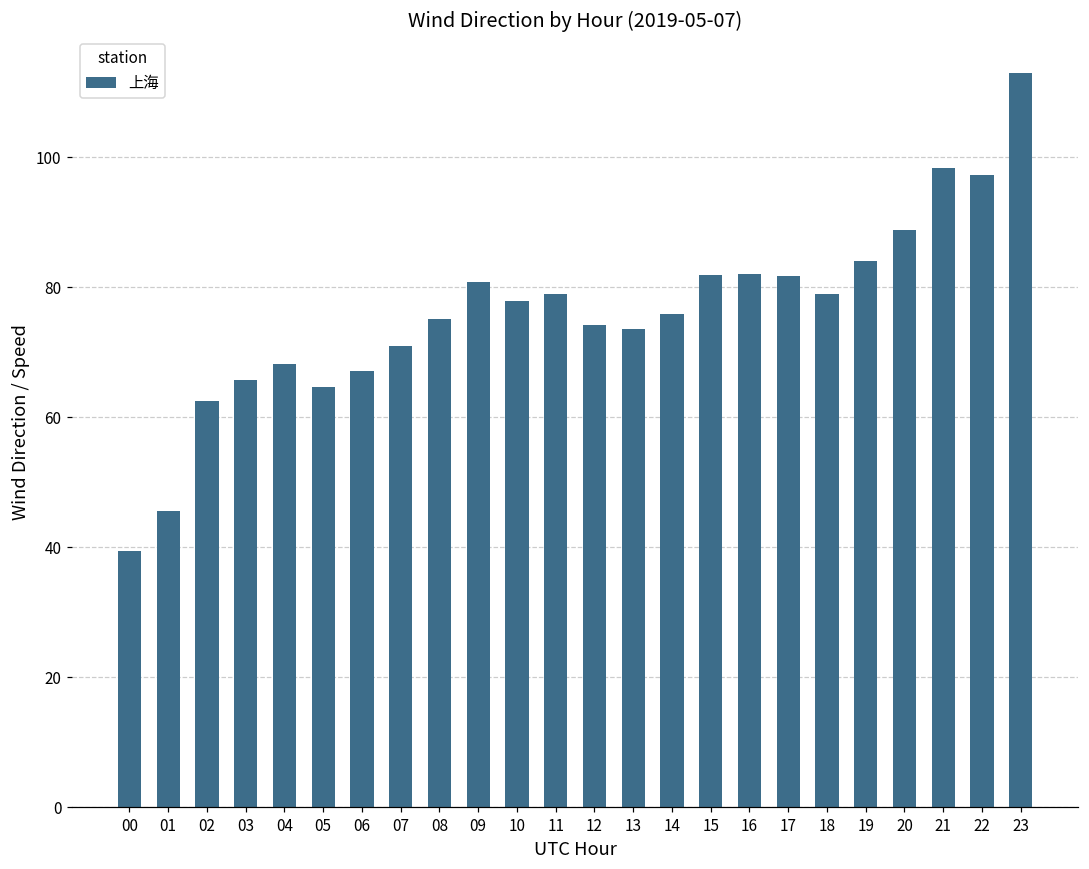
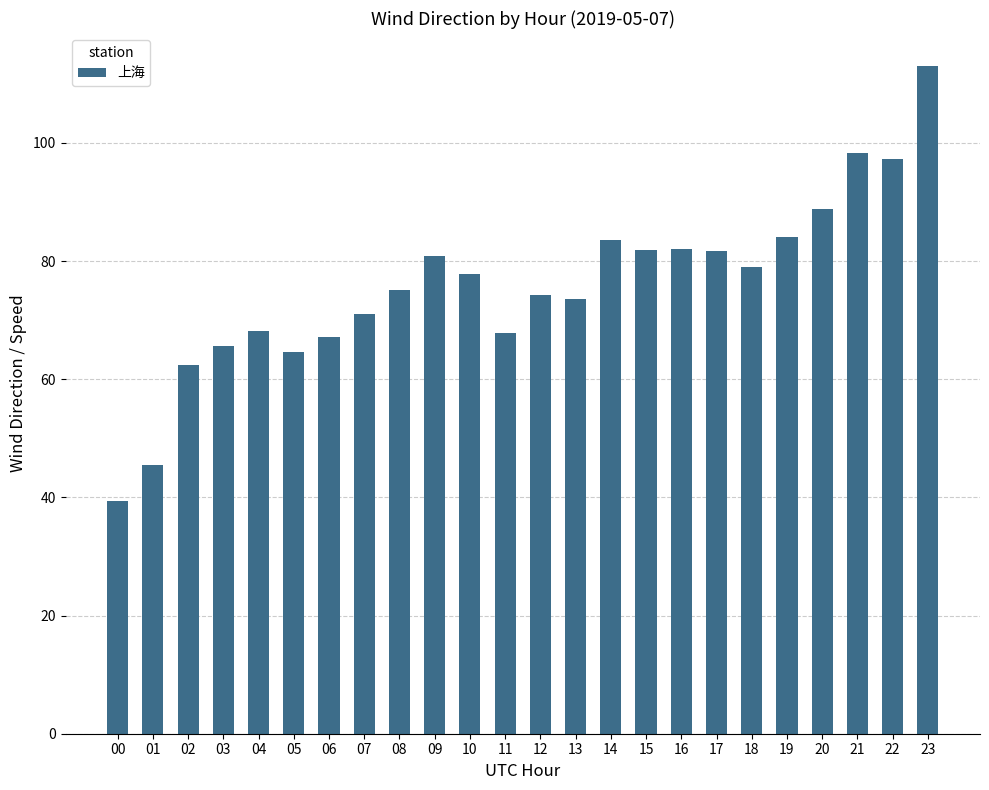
  {
    "00": 39,
    "01": 46,
    "02": 62,
    "03": 66,
    "04": 68,
    "05": 65,
    "06": 67,
    "07": 71,
    "08": 75,
    "09": 81,
    "10": 78,
-   "11": 79,
+   "11": 68,
    "12": 74,
    "13": 74,
-   "14": 76,
+   "14": 84,
    "15": 82,
    "16": 82,
    "17": 82,
    "18": 79,
    "19": 84,
    "20": 89,
    "21": 98,
    "22": 97,
    "23": 113
  }
